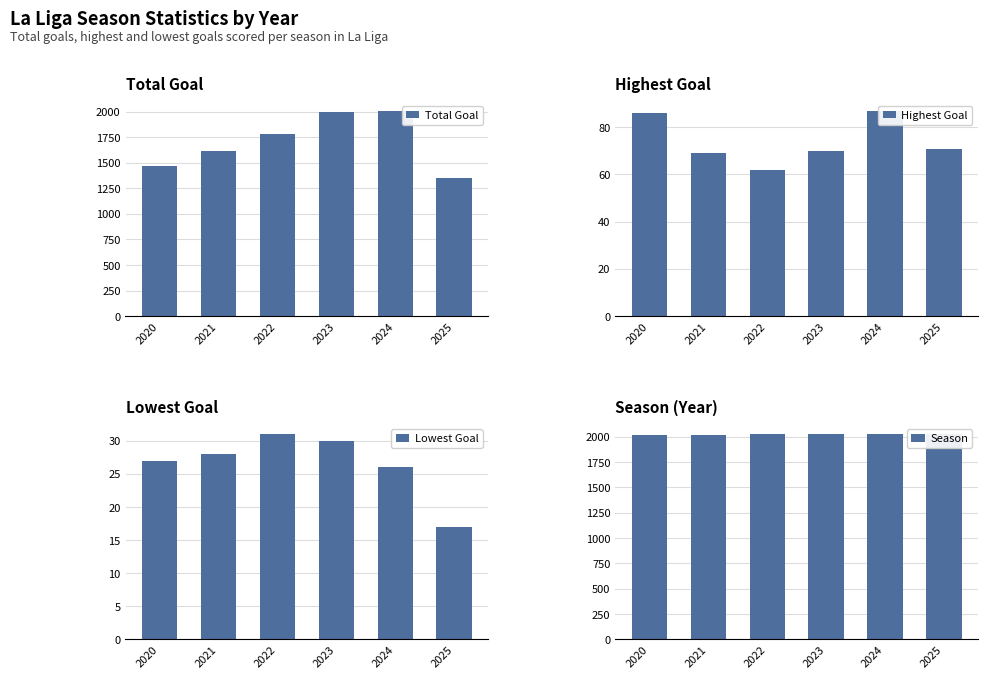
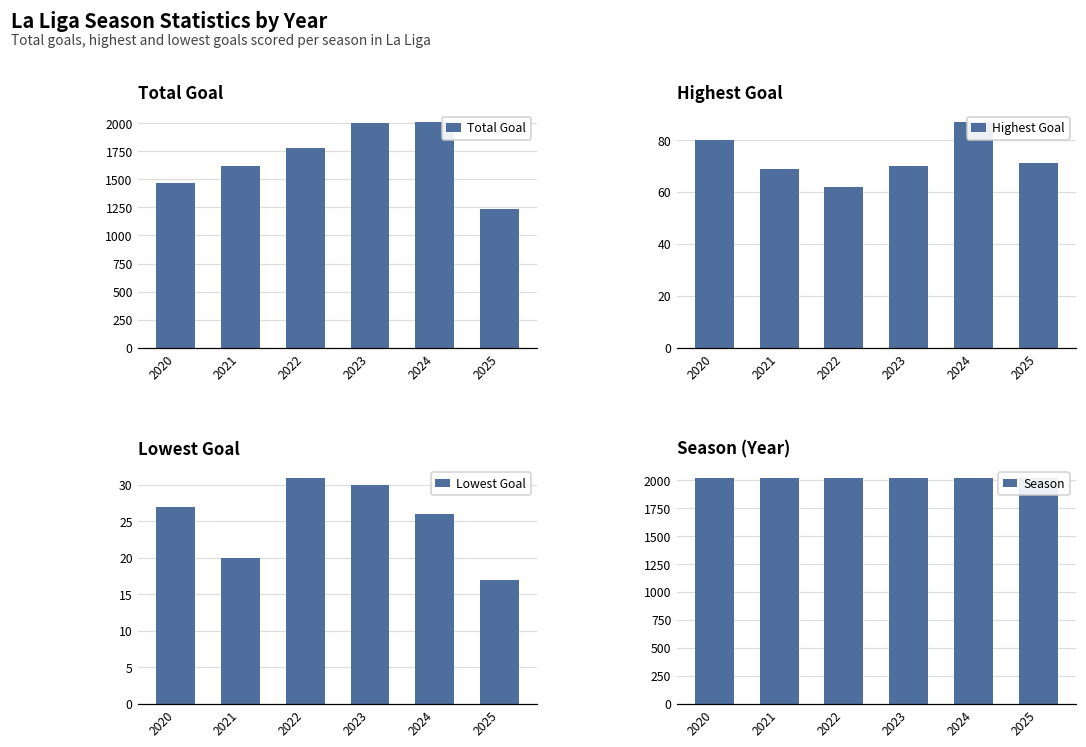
  {
    "Total Goal": {
      "2020": 1470,
      "2021": 1610,
      "2022": 1780,
      "2023": 2000,
      "2024": 2010,
-     "2025": 1360
+     "2025": 1230
    },
    "Highest Goal": {
-     "2020": 86,
+     "2020": 80,
      "2021": 69,
      "2022": 62,
      "2023": 70,
      "2025": 71
    },
    "Lowest Goal": {
      "2020": 27,
-     "2021": 28,
+     "2021": 20,
      "2022": 31,
      "2023": 30,
      "2024": 26,
      "2025": 17
    },
    "Season (Year)": {
      "2020": 2020,
      "2021": 2020,
      "2022": 2020,
      "2023": 2020,
      "2024": 2020
    }
  }
